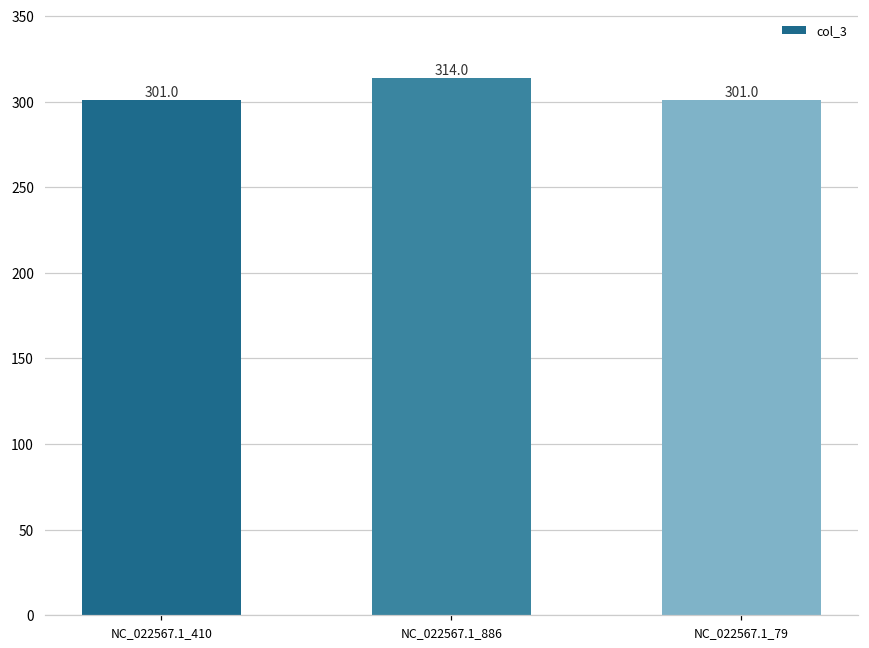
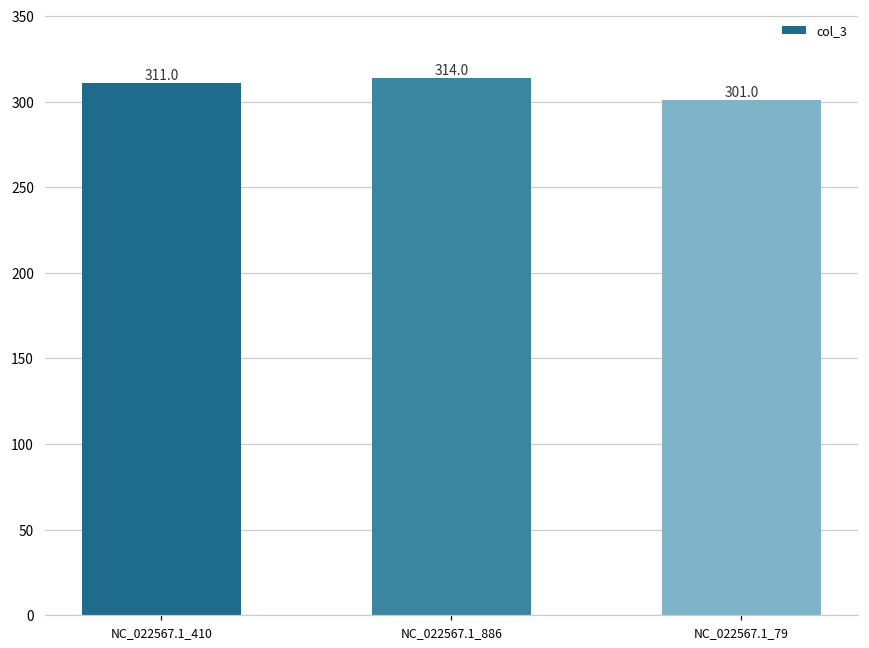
  {
-   "NC_022567.1_410": 301.0,
+   "NC_022567.1_410": 311.0,
    "NC_022567.1_886": 314.0,
    "NC_022567.1_79": 301.0
  }
